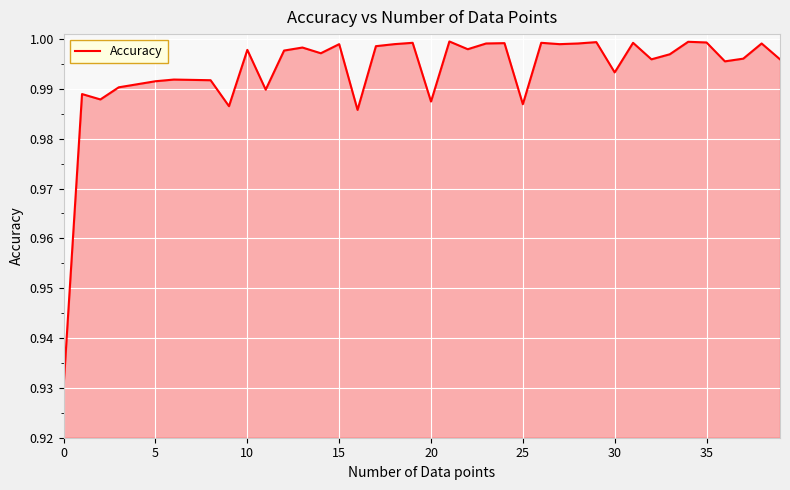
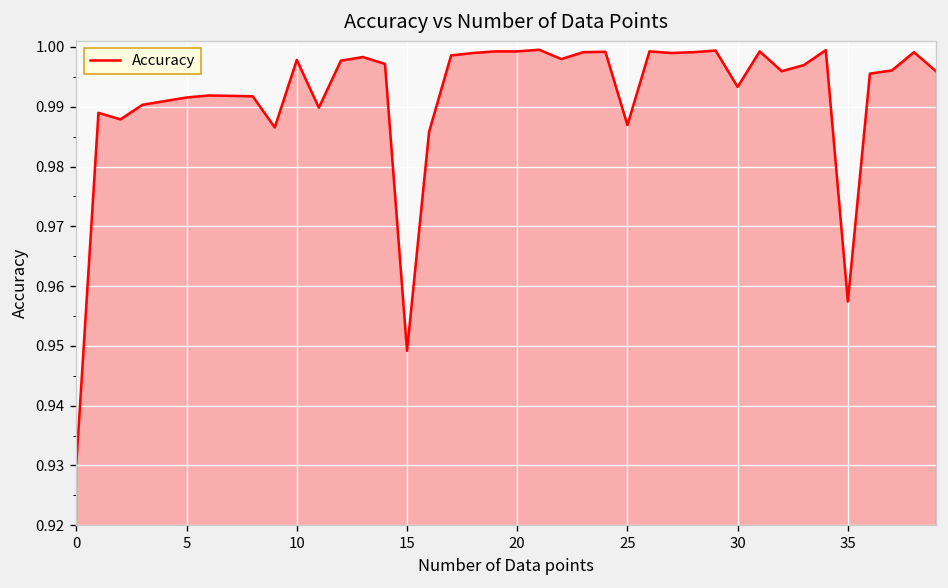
  {
    "0": 0.930,
    "5": 0.992,
    "10": 0.998,
-   "15": 0.999,
-   "20": 0.987,
+   "15": 0.949,
+   "20": 0.999,
    "25": 0.987,
    "30": 0.993,
-   "35": 0.999
+   "35": 0.957
  }
